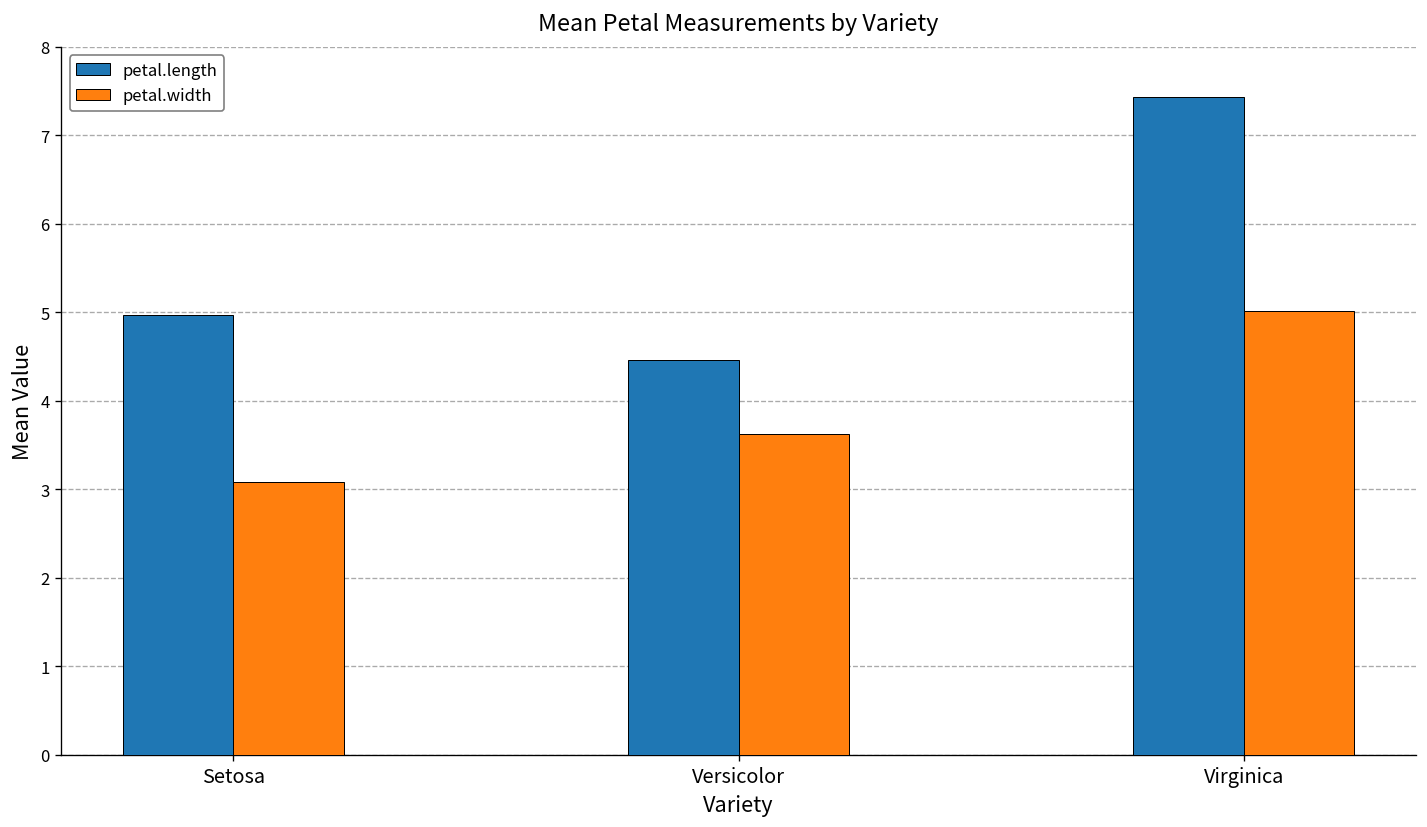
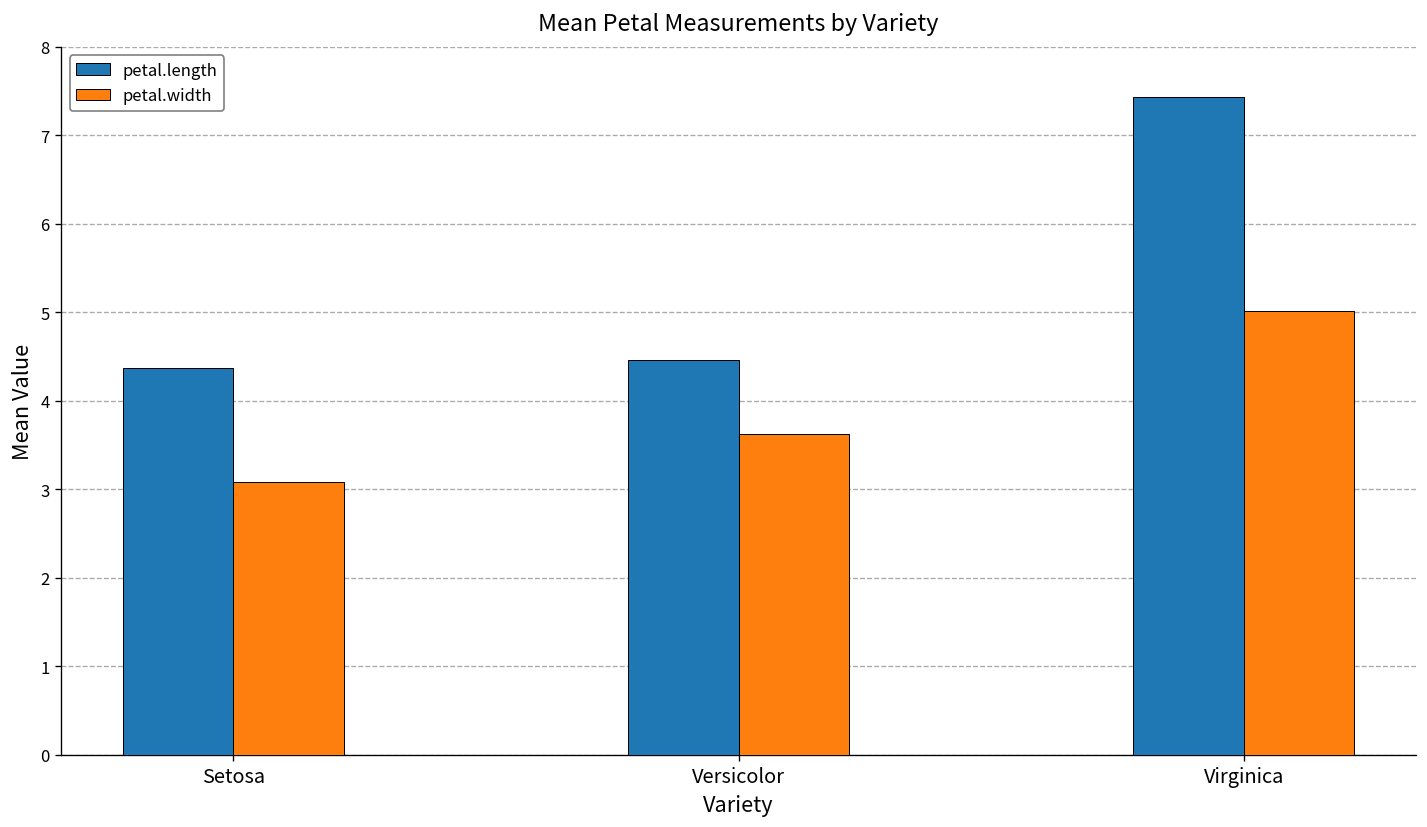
  {
    "petal.length": {
-     "Setosa": 5.0,
+     "Setosa": 4.4,
      "Versicolor": 4.5,
      "Virginica": 7.4
    },
    "petal.width": {
      "Setosa": 3.1,
      "Versicolor": 3.6,
      "Virginica": 5.0
    }
  }
